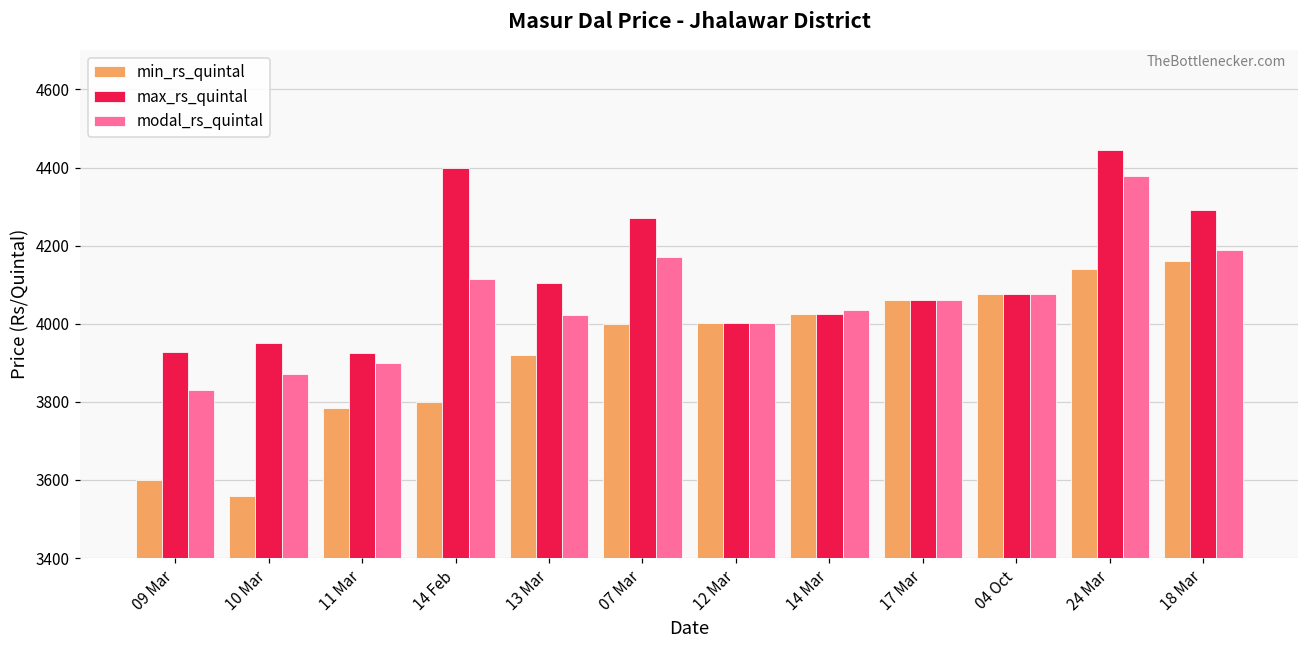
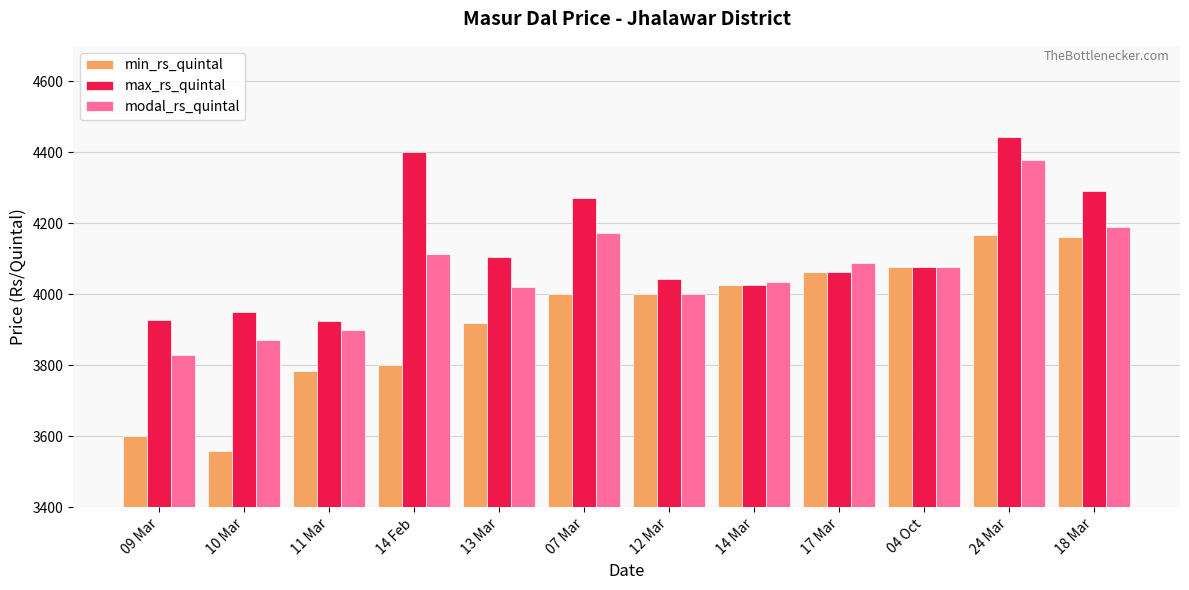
  {
    "min_rs_quintal": {
      "09 Mar": 3600,
      "10 Mar": 3560,
      "11 Mar": 3780,
      "14 Feb": 3800,
      "13 Mar": 3920,
      "07 Mar": 4000,
      "12 Mar": 4000,
      "14 Mar": 4030,
      "17 Mar": 4060,
      "04 Oct": 4080,
-     "24 Mar": 4140,
+     "24 Mar": 4170,
      "18 Mar": 4160
    },
    "max_rs_quintal": {
      "09 Mar": 3930,
      "10 Mar": 3950,
      "11 Mar": 3930,
      "14 Feb": 4400,
      "13 Mar": 4110,
      "07 Mar": 4270,
-     "12 Mar": 4000,
+     "12 Mar": 4040,
      "14 Mar": 4030,
      "17 Mar": 4060,
      "04 Oct": 4080,
      "24 Mar": 4440,
      "18 Mar": 4290
    },
    "modal_rs_quintal": {
      "09 Mar": 3830,
      "10 Mar": 3870,
      "11 Mar": 3900,
      "14 Feb": 4110,
      "13 Mar": 4020,
      "07 Mar": 4170,
      "12 Mar": 4000,
      "14 Mar": 4040,
-     "17 Mar": 4060,
+     "17 Mar": 4090,
      "04 Oct": 4080,
      "24 Mar": 4380,
      "18 Mar": 4190
    }
  }
